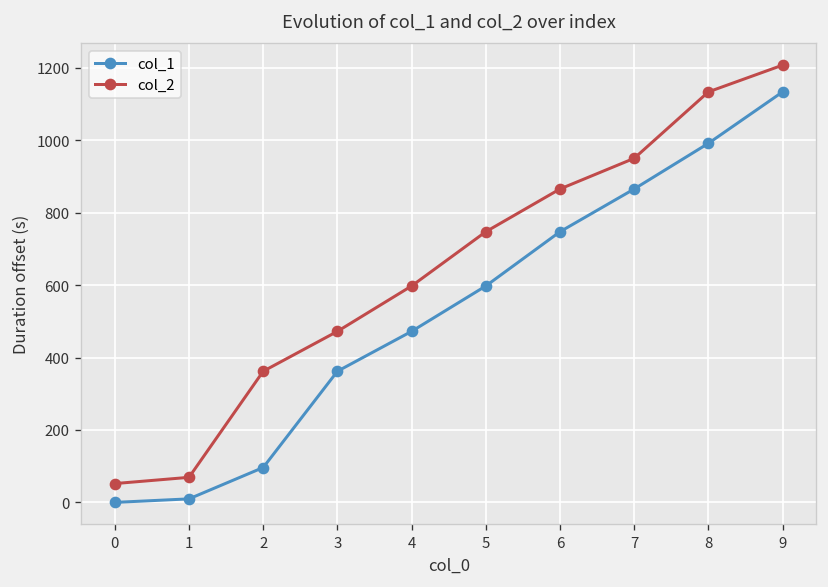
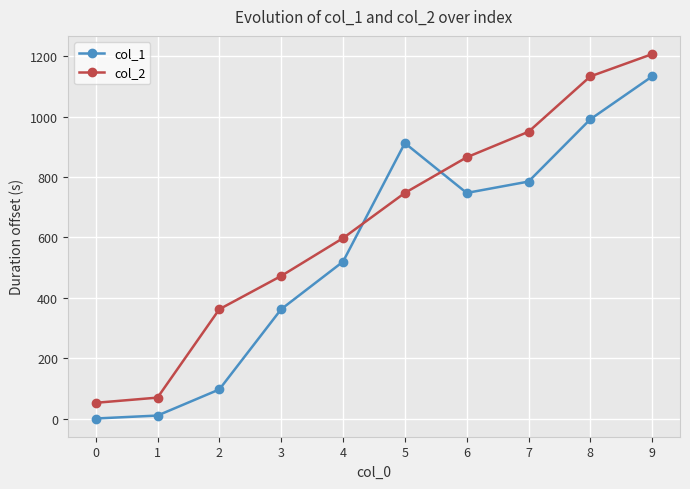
  {
    "col_1": {
      "0": 0,
      "1": 10,
      "2": 100,
      "3": 360,
-     "4": 470,
-     "5": 600,
+     "4": 520,
+     "5": 910,
      "6": 750,
-     "7": 870,
+     "7": 790,
      "8": 990,
      "9": 1130
    },
    "col_2": {
      "0": 50,
      "1": 70,
      "2": 360,
      "3": 470,
      "4": 600,
      "5": 750,
      "6": 870,
      "7": 950,
      "8": 1130,
      "9": 1210
    }
  }
